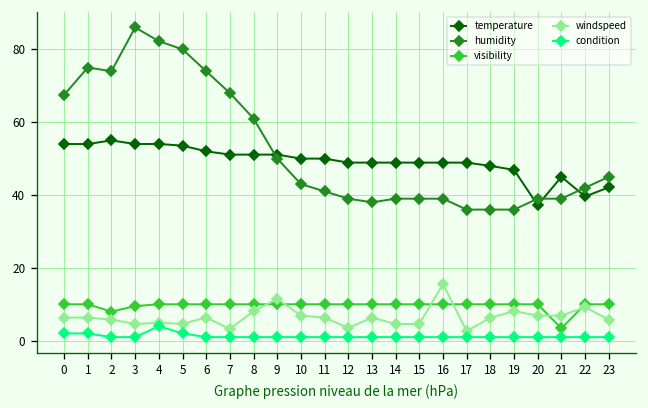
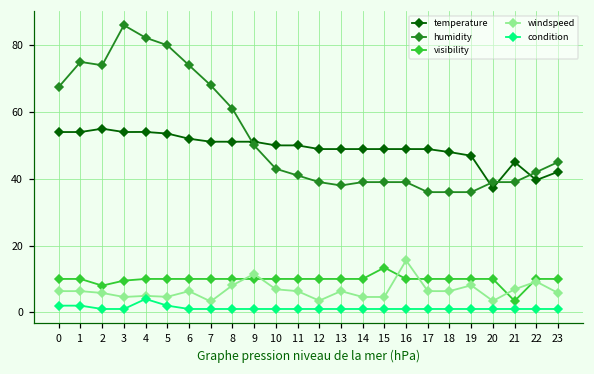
  {
    "temperature": {
      "0": 54,
      "1": 54,
      "2": 55,
      "3": 54,
      "4": 54,
      "5": 54,
      "6": 52,
      "7": 51,
      "8": 51,
      "9": 51,
      "10": 50,
      "11": 50,
      "12": 49,
      "13": 49,
      "14": 49,
      "15": 49,
      "16": 49,
      "17": 49,
      "18": 48,
      "19": 47,
      "20": 37,
      "21": 45,
      "22": 40,
      "23": 42
    },
    "humidity": {
      "0": 68,
      "1": 75,
      "2": 74,
      "3": 86,
      "4": 82,
      "5": 80,
      "6": 74,
      "7": 68,
      "8": 61,
      "9": 50,
      "10": 43,
      "11": 41,
      "12": 39,
      "13": 38,
      "14": 39,
      "15": 39,
      "16": 39,
      "17": 36,
      "18": 36,
      "19": 36,
      "20": 39,
      "21": 39,
      "22": 42,
      "23": 45
    },
    "visibility": {
      "0": 10,
      "1": 10,
      "2": 8,
      "3": 10,
      "4": 10,
      "5": 10,
      "6": 10,
      "7": 10,
      "8": 10,
      "9": 10,
      "10": 10,
      "11": 10,
      "12": 10,
      "13": 10,
      "14": 10,
-     "15": 10,
+     "15": 13,
      "16": 10,
      "17": 10,
      "18": 10,
      "19": 10,
      "20": 10,
      "21": 3,
      "23": 10
    },
    "windspeed": {
      "0": 6,
      "1": 6,
      "2": 6,
      "3": 5,
      "4": 5,
      "5": 5,
      "6": 6,
      "7": 3,
      "8": 8,
      "9": 12,
      "10": 7,
      "11": 6,
      "12": 4,
      "13": 6,
      "14": 5,
      "15": 5,
      "16": 16,
-     "17": 3,
+     "17": 6,
      "18": 6,
      "19": 8,
-     "20": 7,
+     "20": 3,
      "21": 7,
      "23": 6
    },
    "condition": {
      "0": 2,
      "1": 2,
      "2": 1,
      "3": 1,
      "4": 4,
      "5": 2,
      "6": 1,
      "7": 1,
      "8": 1,
      "9": 1,
      "10": 1,
      "11": 1,
      "12": 1,
      "13": 1,
      "14": 1,
      "15": 1,
      "16": 1,
      "17": 1,
      "18": 1,
      "19": 1,
      "20": 1,
      "21": 1,
      "22": 1,
      "23": 1
    }
  }
